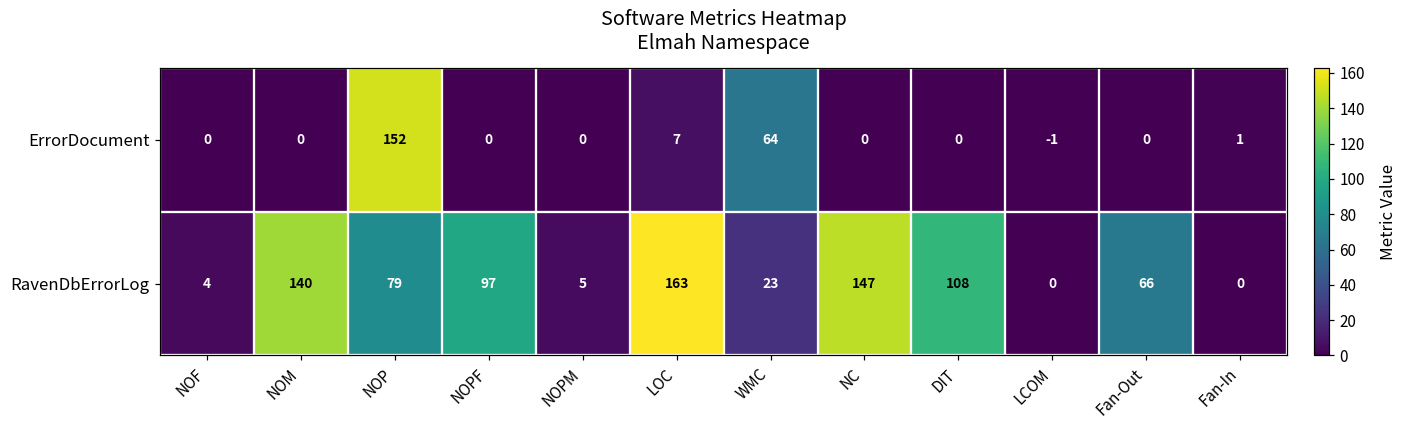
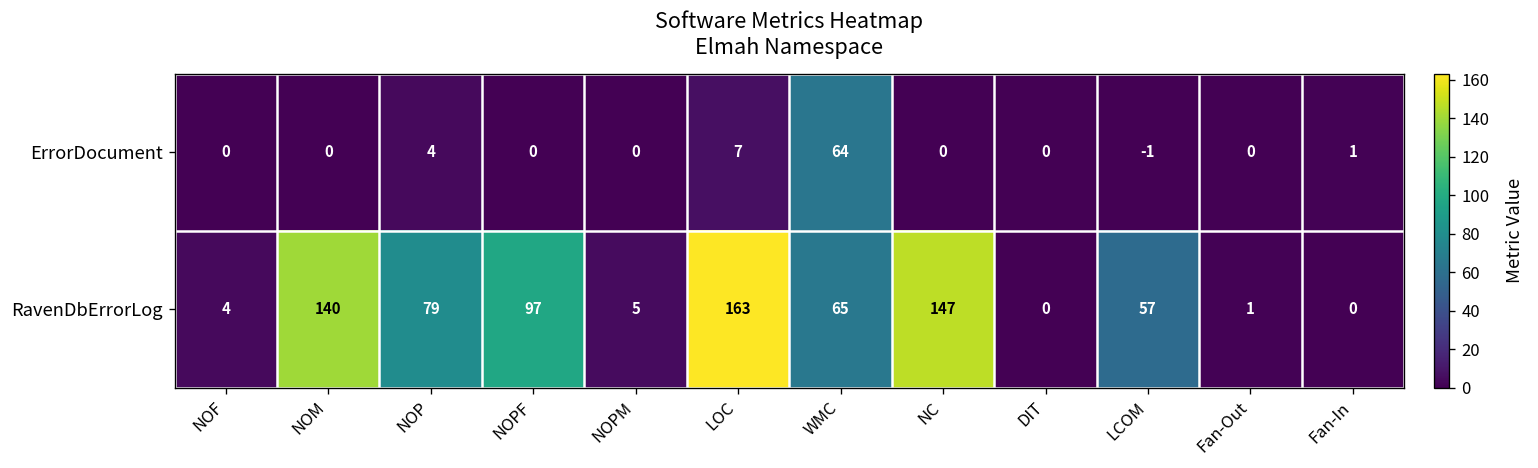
  {
    "ErrorDocument": {
      "NOF": 0,
      "NOM": 0,
-     "NOP": 152,
+     "NOP": 4,
      "NOPF": 0,
      "NOPM": 0,
      "LOC": 7,
      "WMC": 64,
      "NC": 0,
      "DIT": 0,
      "LCOM": -1,
      "Fan-Out": 0,
      "Fan-In": 1
    },
    "RavenDbErrorLog": {
      "NOF": 4,
      "NOM": 140,
      "NOP": 79,
      "NOPF": 97,
      "NOPM": 5,
      "LOC": 163,
-     "WMC": 23,
+     "WMC": 65,
      "NC": 147,
-     "DIT": 108,
-     "LCOM": 0,
-     "Fan-Out": 66,
+     "DIT": 0,
+     "LCOM": 57,
+     "Fan-Out": 1,
      "Fan-In": 0
    }
  }
